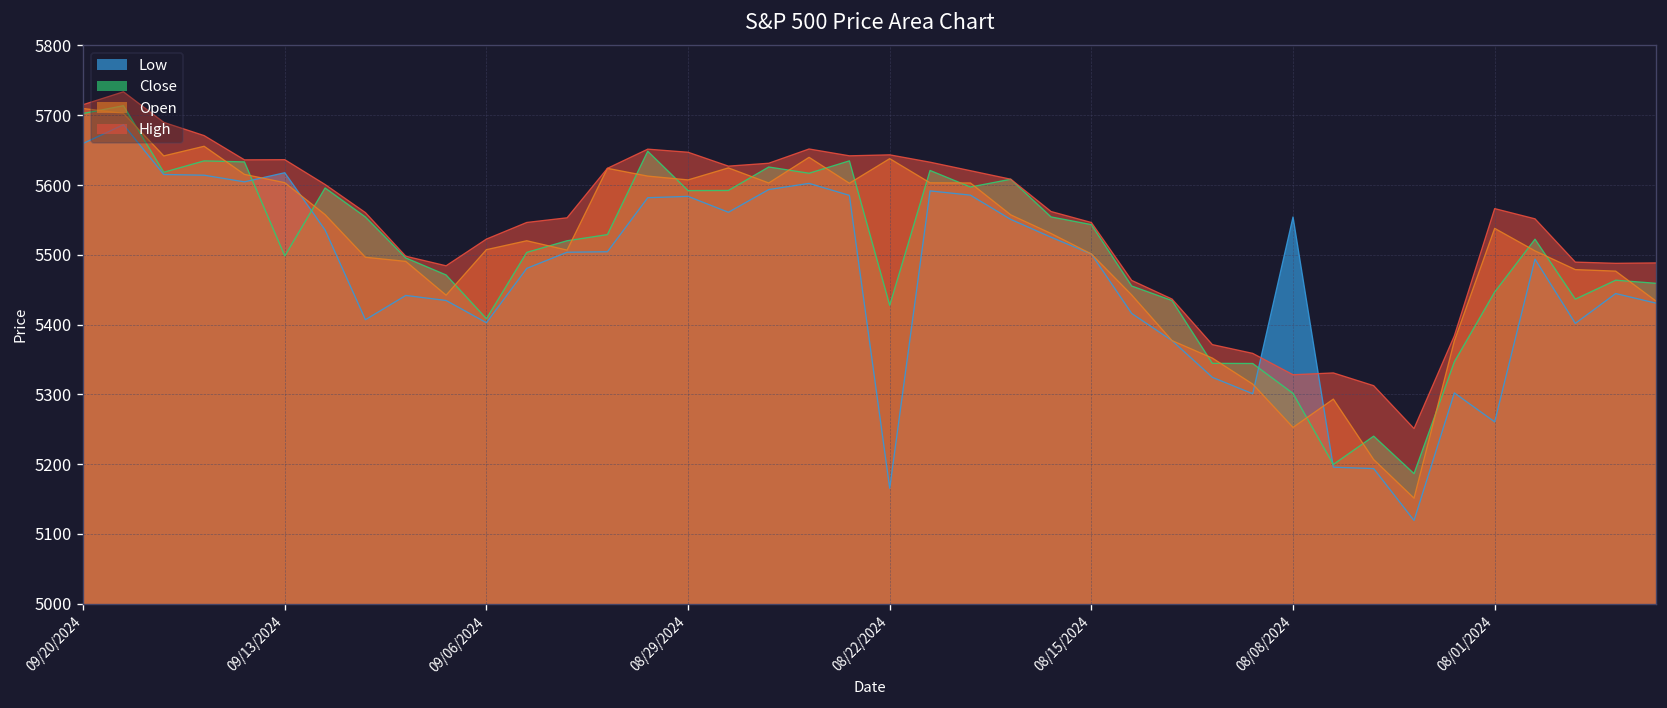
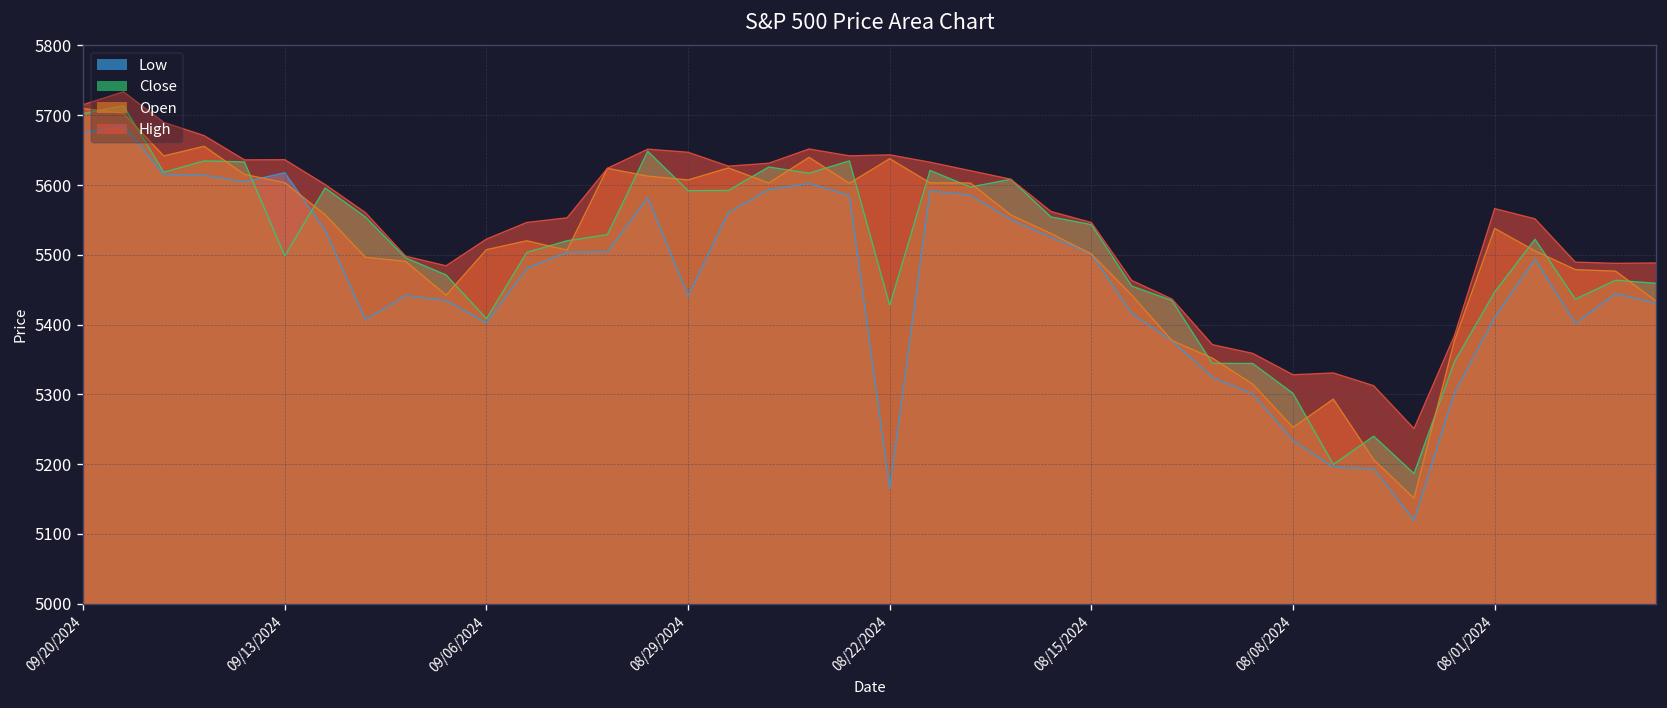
  {
    "Low": {
-     "09/20/2024": 5660,
+     "09/20/2024": 5670,
      "09/13/2024": 5620,
      "09/06/2024": 5400,
-     "08/29/2024": 5580,
+     "08/29/2024": 5440,
      "08/22/2024": 5170,
-     "08/08/2024": 5550,
-     "08/01/2024": 5260
+     "08/08/2024": 5230,
+     "08/01/2024": 5410
    },
    "Close": {
      "09/20/2024": 5700,
      "09/13/2024": 5500,
      "09/06/2024": 5410,
      "08/29/2024": 5590,
      "08/22/2024": 5430,
      "08/08/2024": 5300,
      "08/01/2024": 5450
    }
  }
